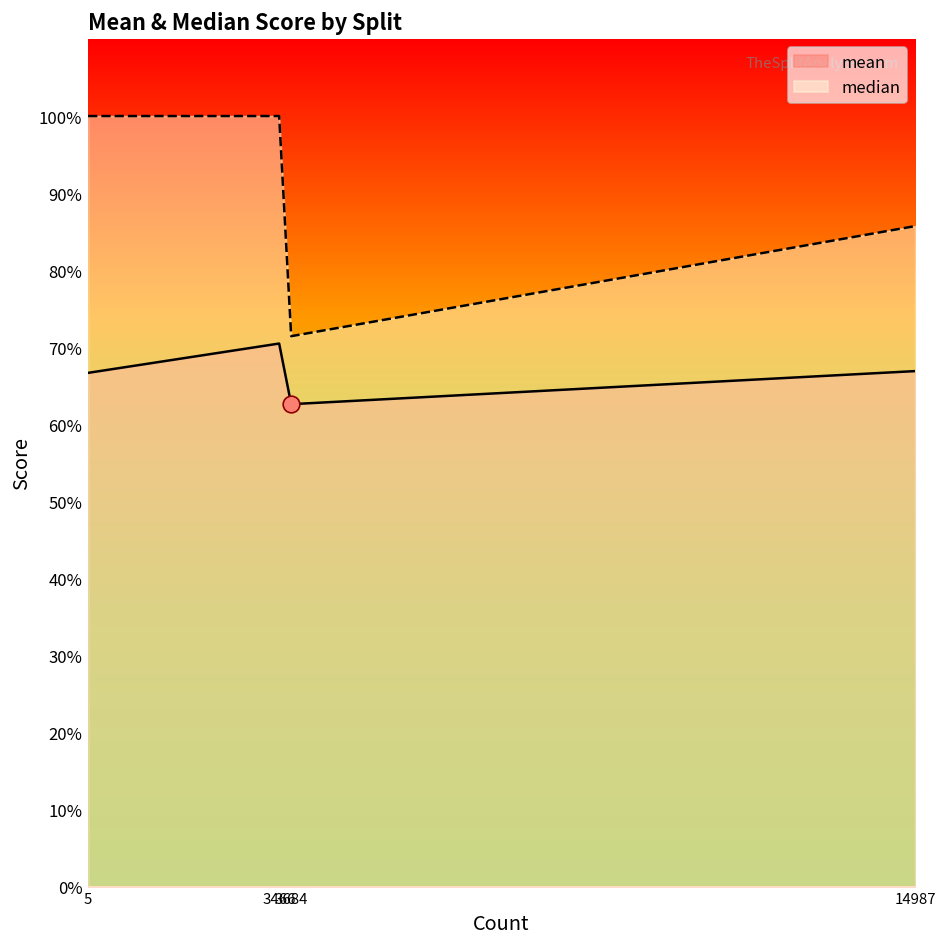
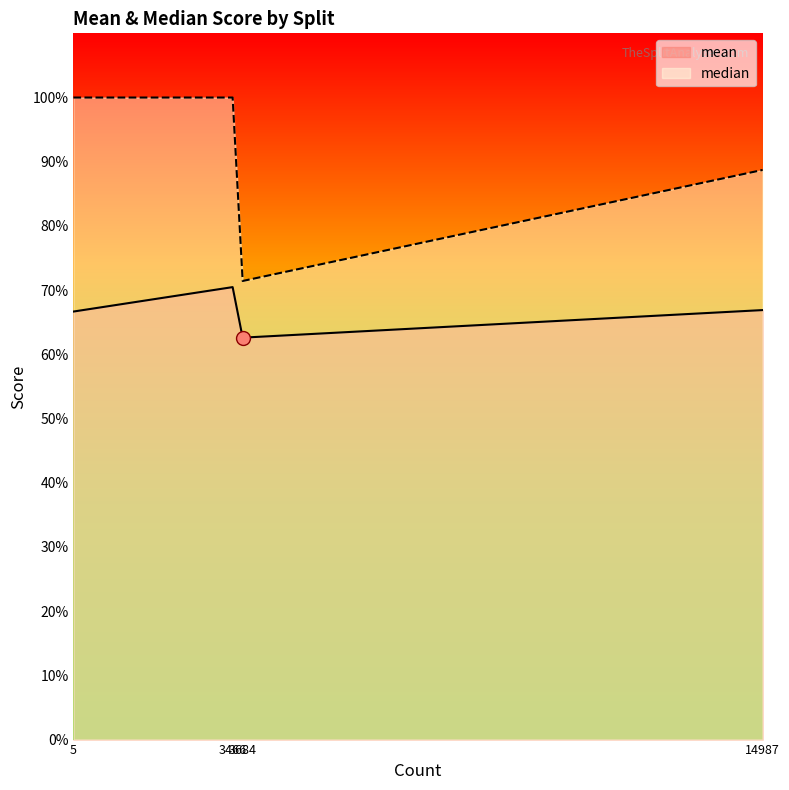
  {
    "median": {
      "5": "100%",
-     "14987": "86%"
+     "14987": "89%"
    }
  }
